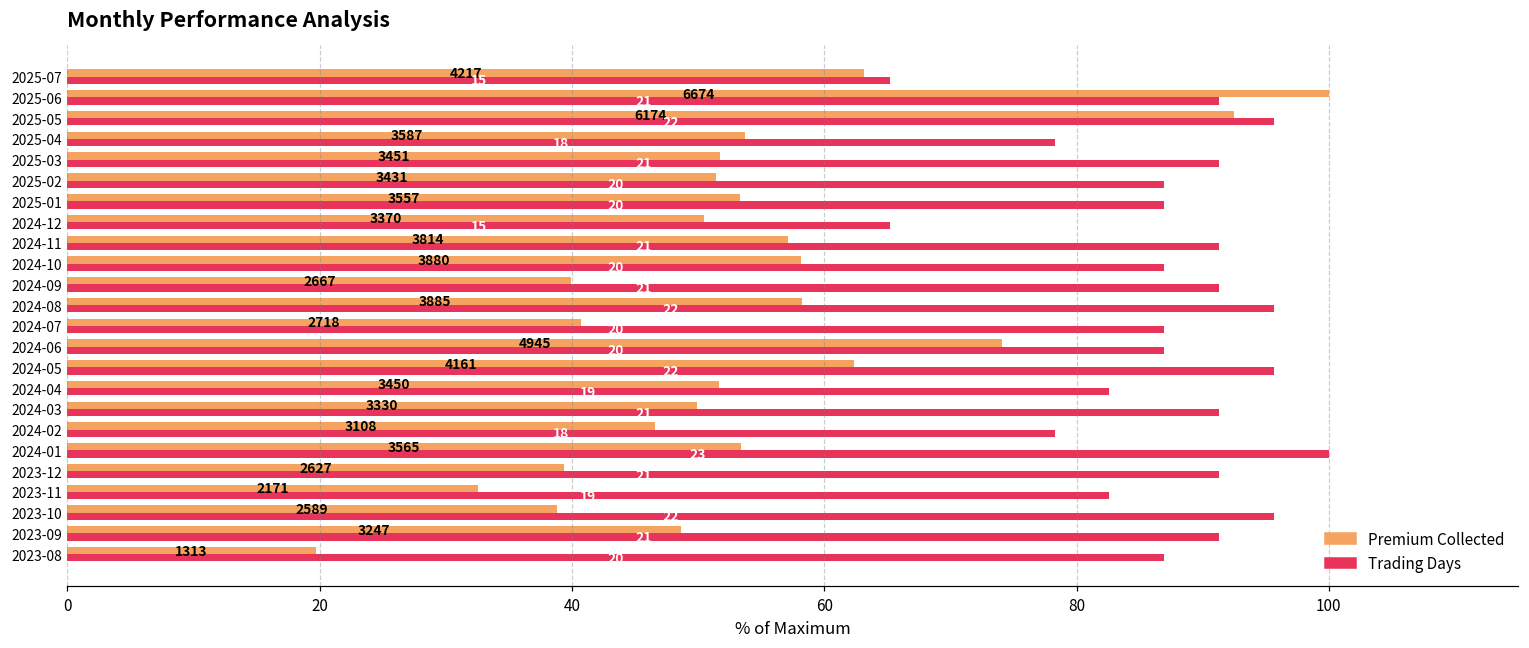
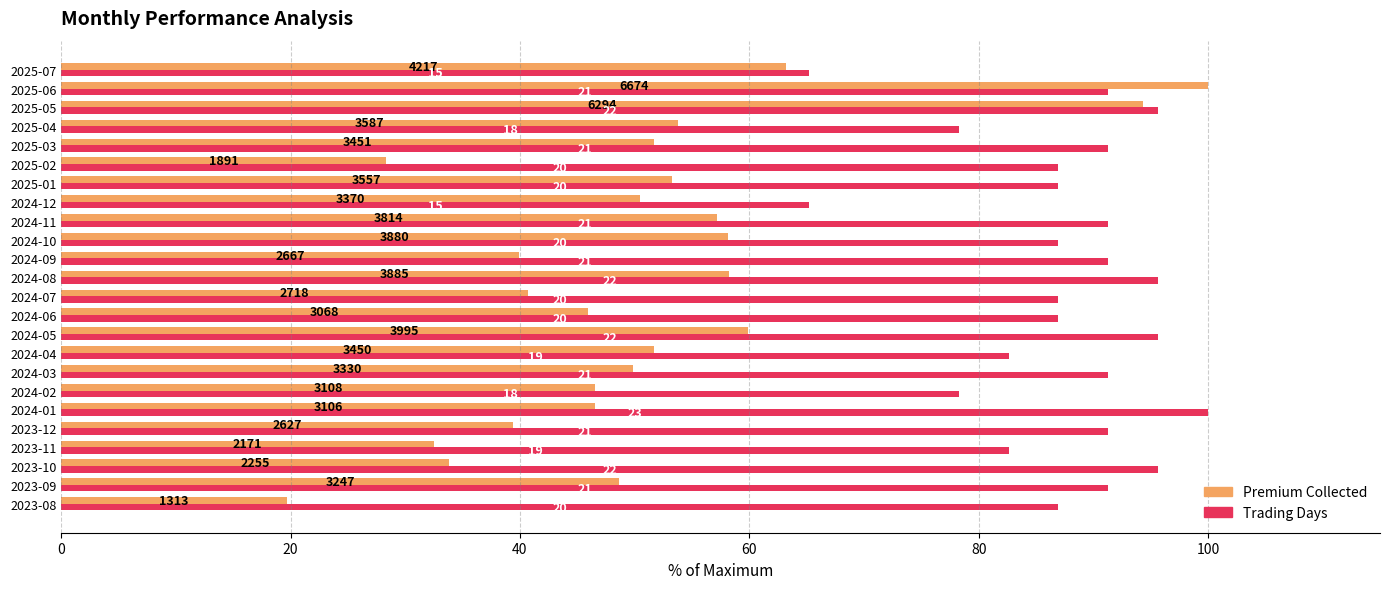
  {
    "Premium Collected": {
-     "2025-05": 6174,
-     "2025-02": 3431,
-     "2024-06": 4945,
-     "2024-05": 4161,
-     "2024-01": 3565,
-     "2023-10": 2589
+     "2025-05": 6294,
+     "2025-02": 1891,
+     "2024-06": 3068,
+     "2024-05": 3995,
+     "2024-01": 3106,
+     "2023-10": 2255
    },
    "Trading Days": {
      "2024-09": 91.3,
      "2024-07": 87.0,
      "2023-12": 91.3,
      "2023-11": 82.6,
      "2023-10": 95.7,
      "2023-08": 87.0
    }
  }
